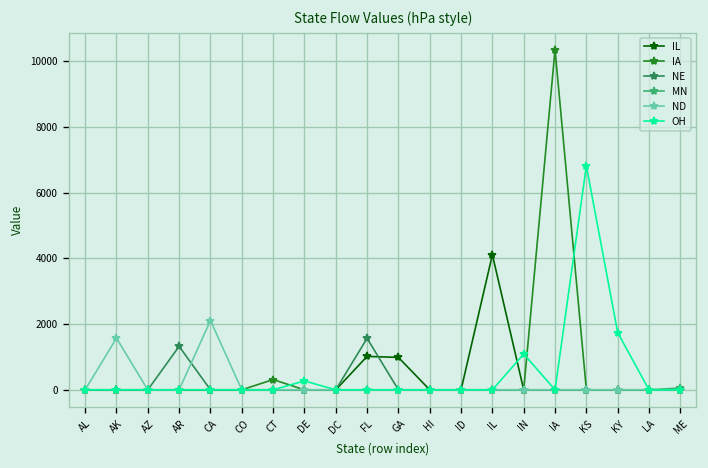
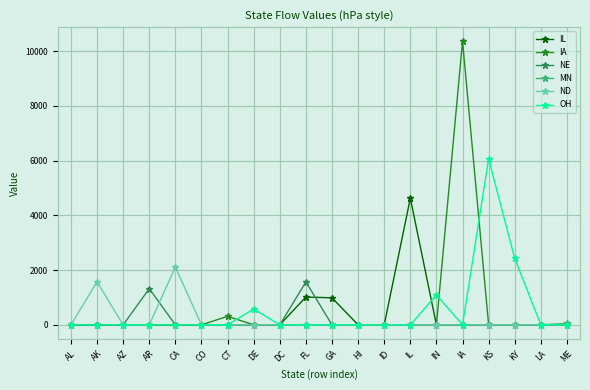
  {
    "IL": {
      "FL": 1000,
      "GA": 1000,
-     "IL": 4100
+     "IL": 4600
    },
    "ND": {
      "AK": 1600,
      "CA": 2100
    },
    "OH": {
-     "DE": 300,
+     "DE": 600,
      "IN": 1100,
-     "KS": 6800,
-     "KY": 1700
+     "KS": 6100,
+     "KY": 2400
    }
  }
